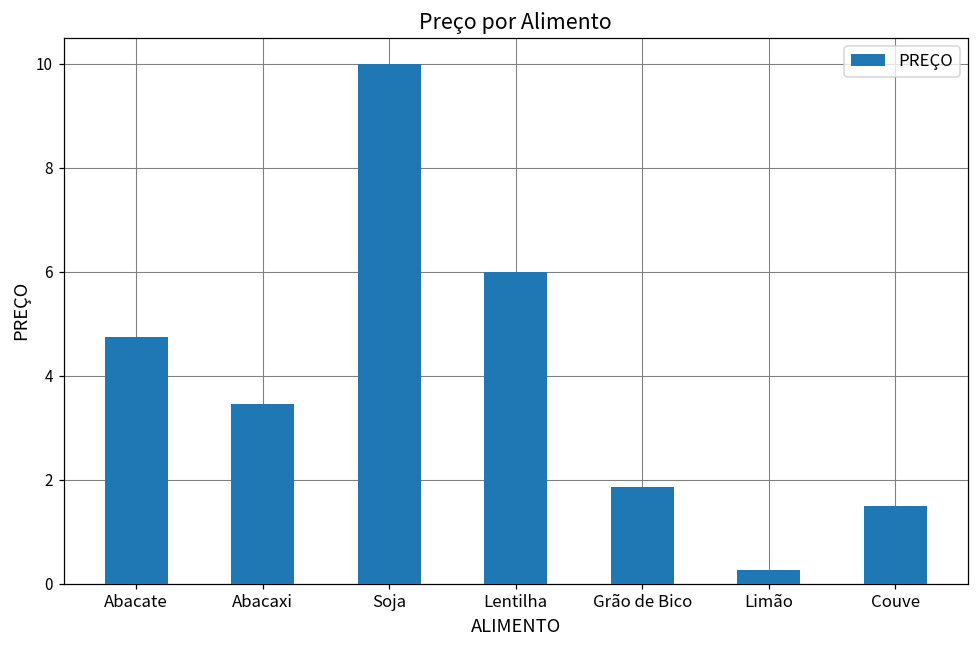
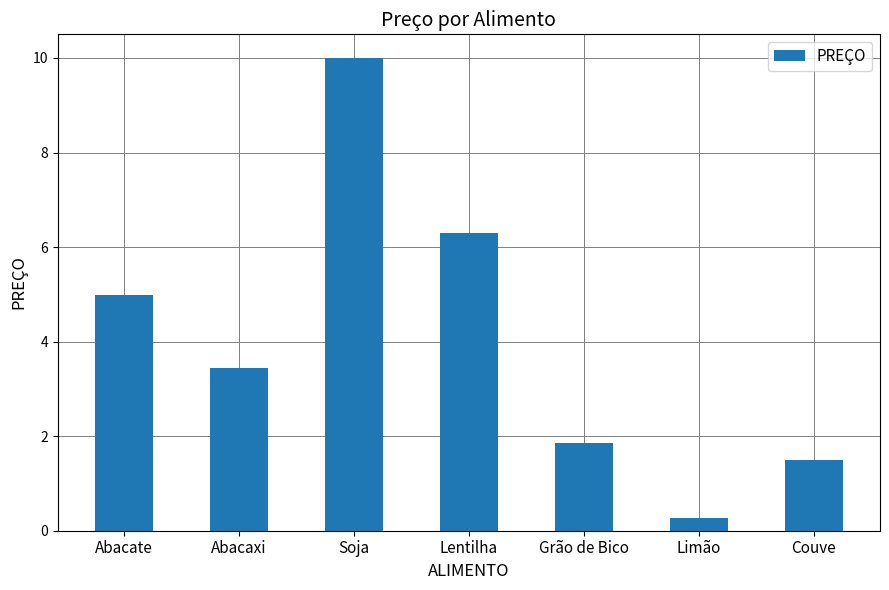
  {
-   "Abacate": 4.7,
+   "Abacate": 5.0,
    "Abacaxi": 3.5,
    "Soja": 10.0,
-   "Lentilha": 6.0,
+   "Lentilha": 6.3,
    "Grão de Bico": 1.9,
    "Limão": 0.3,
    "Couve": 1.5
  }
